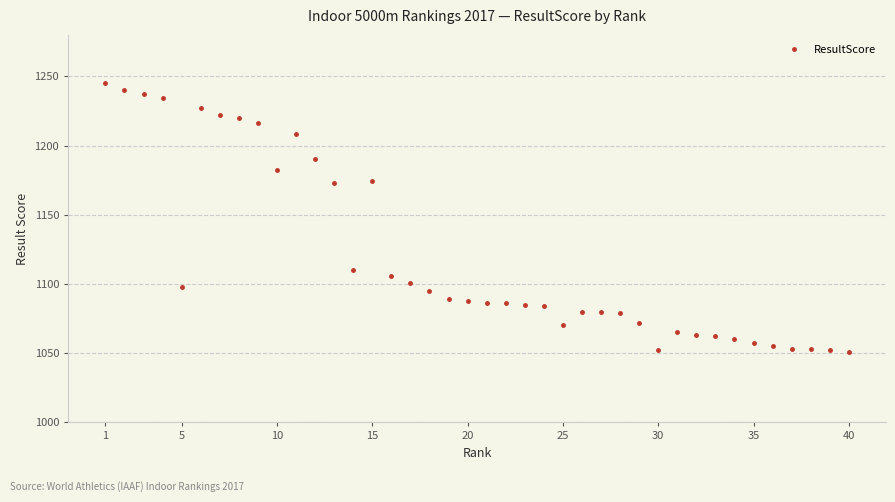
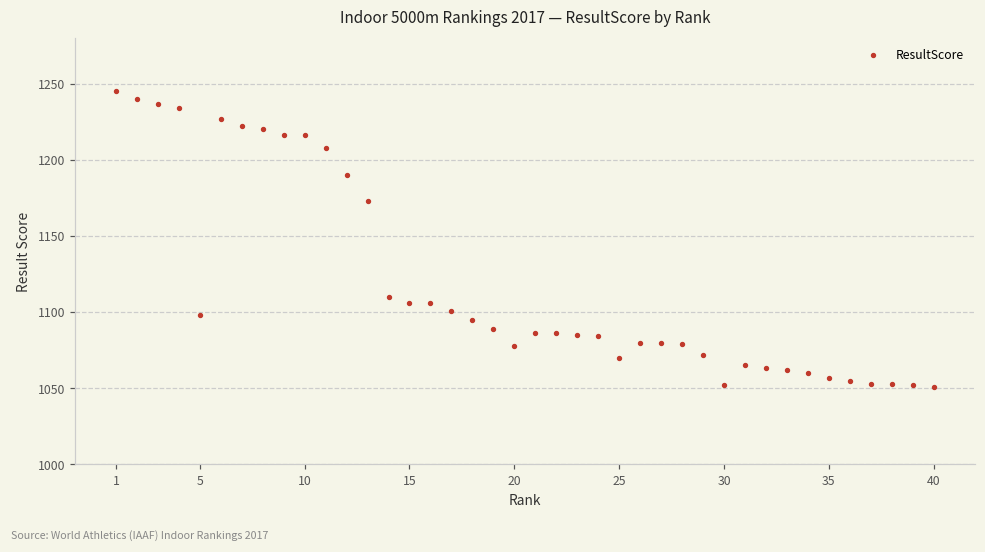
  {
    "1": 1245,
    "5": 1098,
-   "10": 1182,
-   "15": 1174,
-   "20": 1088,
+   "10": 1216,
+   "15": 1106,
+   "20": 1078,
    "25": 1070,
    "30": 1052,
    "35": 1057,
    "40": 1051
  }
